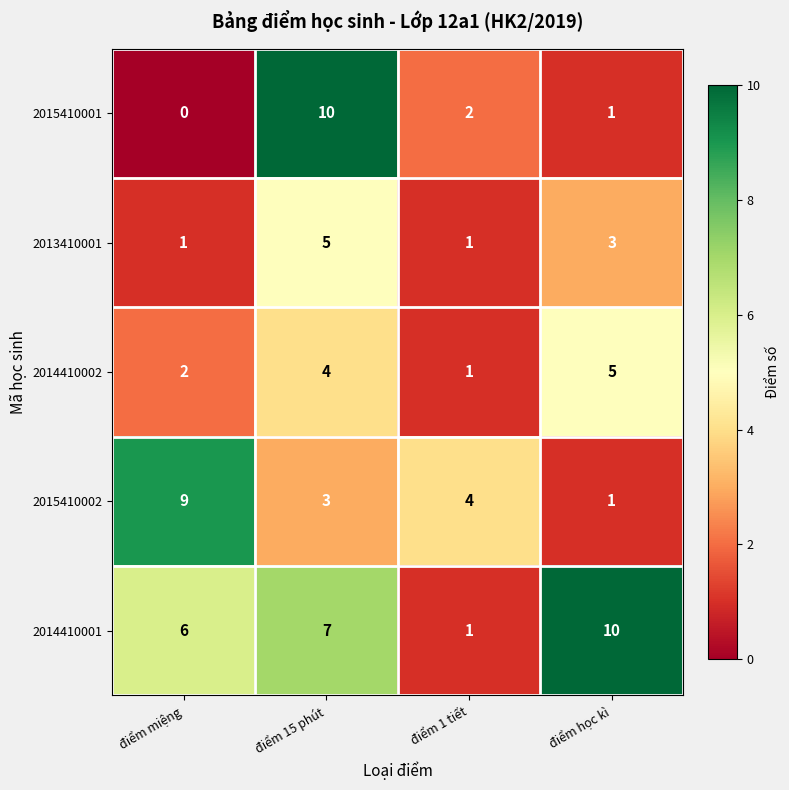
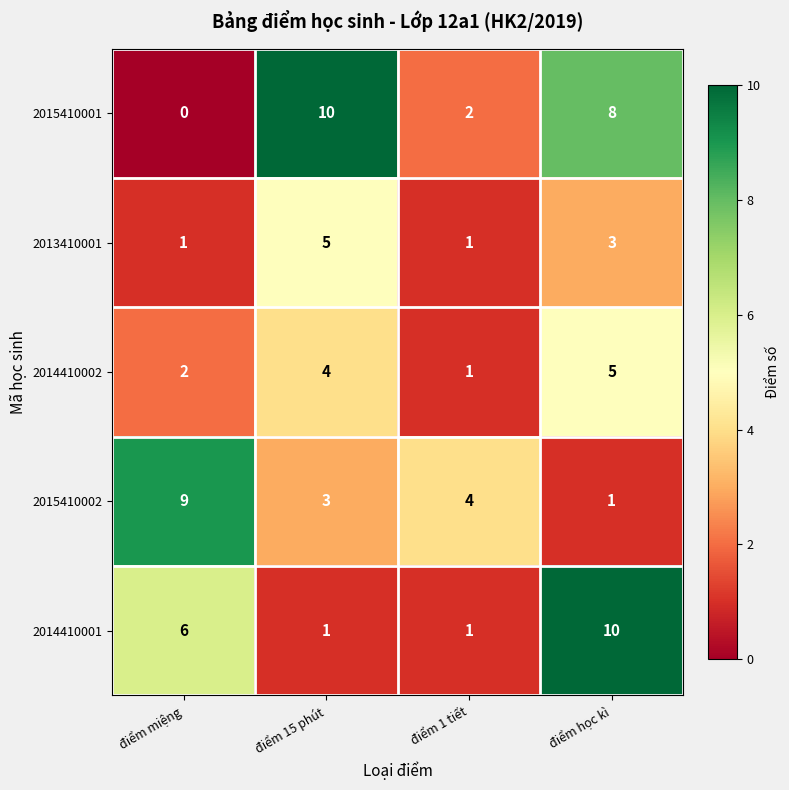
  {
    "2015410001": {
      "điểm miệng": 0,
      "điểm 15 phút": 10,
      "điểm 1 tiết": 2,
-     "điểm học kì": 1
+     "điểm học kì": 8
    },
    "2013410001": {
      "điểm miệng": 1,
      "điểm 15 phút": 5,
      "điểm 1 tiết": 1,
      "điểm học kì": 3
    },
    "2014410002": {
      "điểm miệng": 2,
      "điểm 15 phút": 4,
      "điểm 1 tiết": 1,
      "điểm học kì": 5
    },
    "2015410002": {
      "điểm miệng": 9,
      "điểm 15 phút": 3,
      "điểm 1 tiết": 4,
      "điểm học kì": 1
    },
    "2014410001": {
      "điểm miệng": 6,
-     "điểm 15 phút": 7,
+     "điểm 15 phút": 1,
      "điểm 1 tiết": 1,
      "điểm học kì": 10
    }
  }
